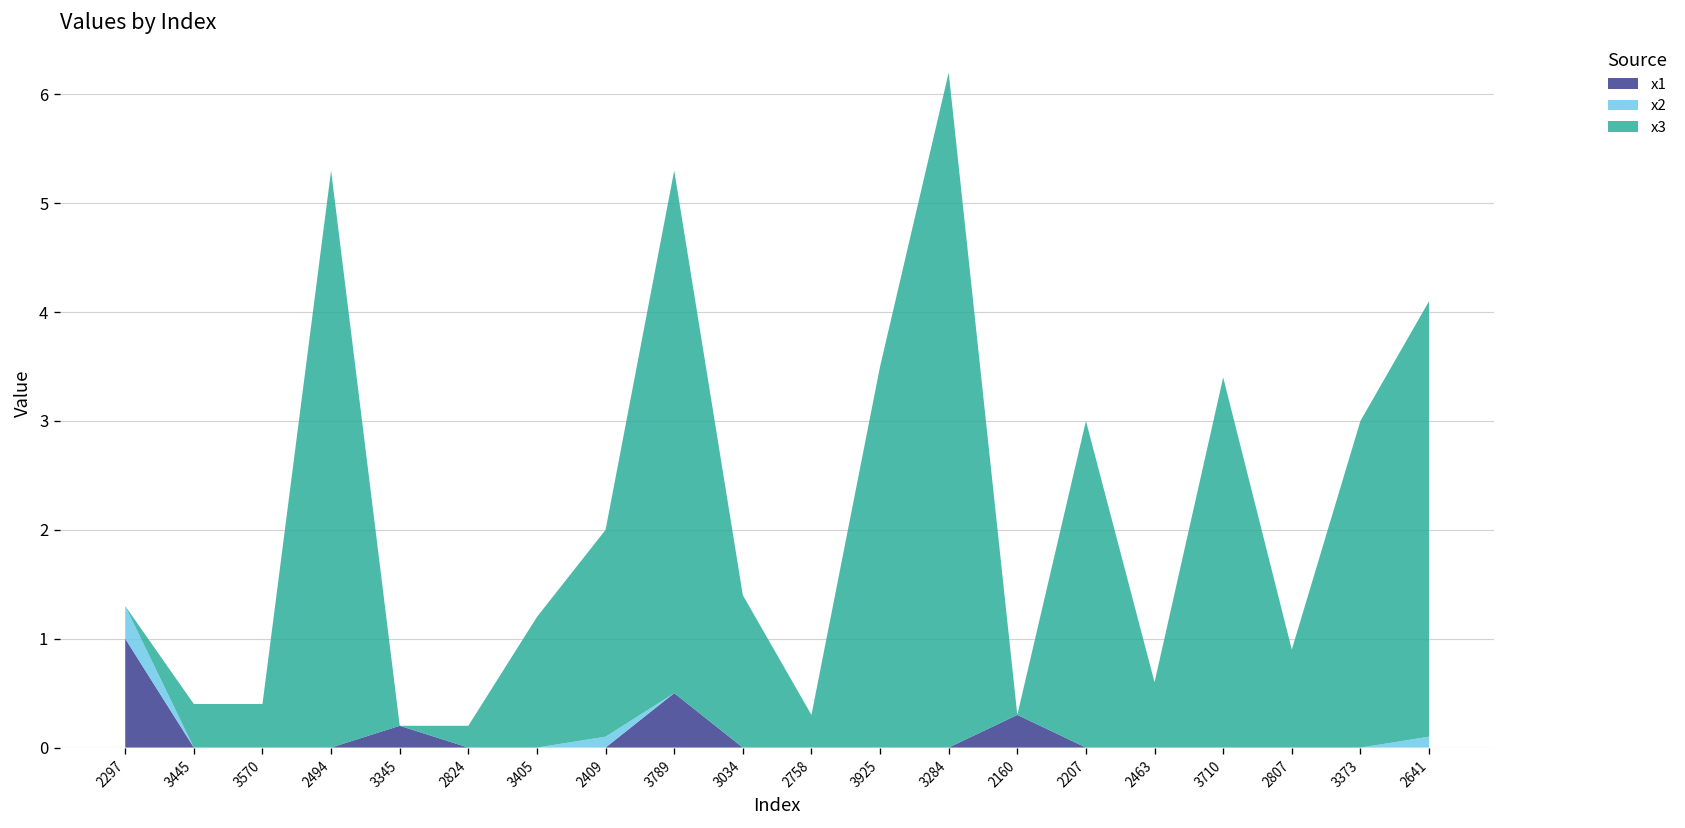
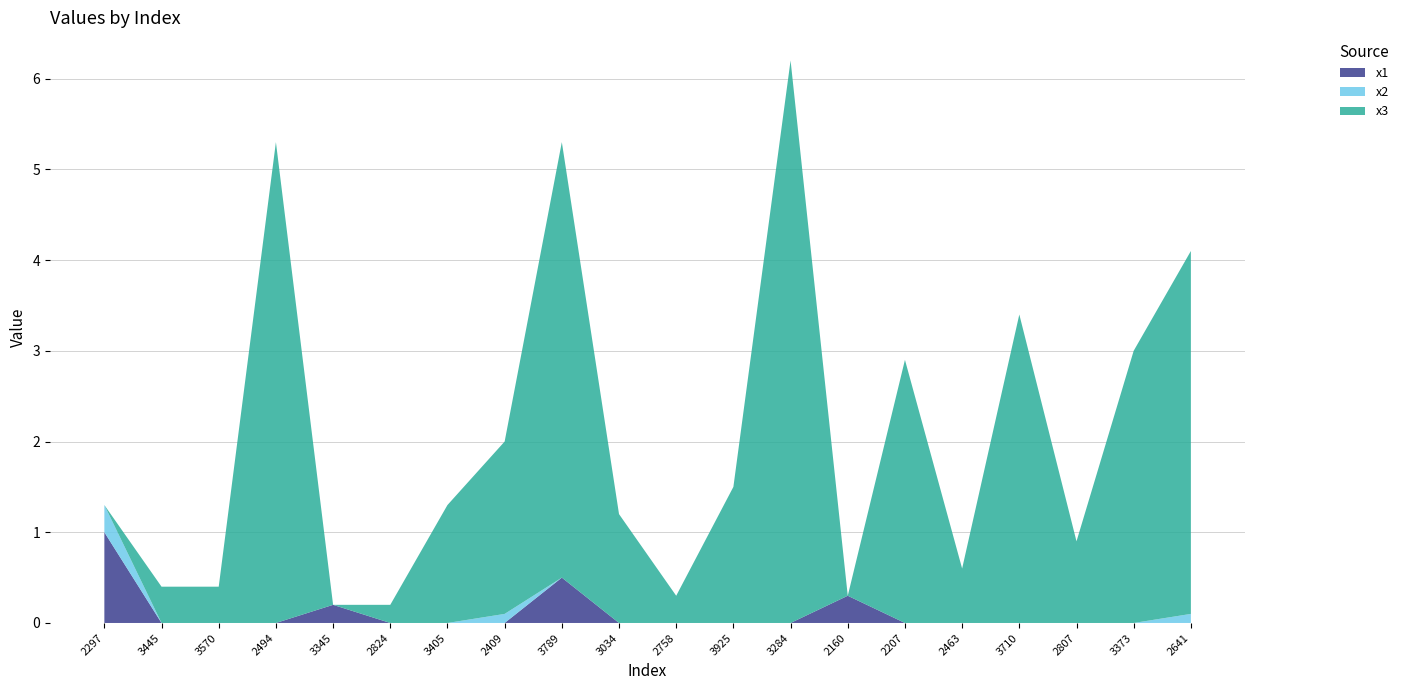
  {
    "x1": {
      "2297": 1.0,
      "2409": 0.0,
      "2641": 0.0
    },
    "x2": {
      "2409": 0.1,
      "2641": 0.1
    },
    "x3": {
      "3445": 0.4,
      "3570": 0.4,
      "2494": 5.3,
      "2824": 0.2,
-     "3405": 1.2,
+     "3405": 1.3,
      "2409": 1.9,
      "3789": 4.8,
-     "3034": 1.4,
+     "3034": 1.2,
      "2758": 0.3,
-     "3925": 3.5,
+     "3925": 1.5,
      "3284": 6.2,
-     "2207": 3.0,
+     "2207": 2.9,
      "2463": 0.6,
      "3710": 3.4,
      "2807": 0.9,
      "3373": 3.0,
      "2641": 4.0
    }
  }
